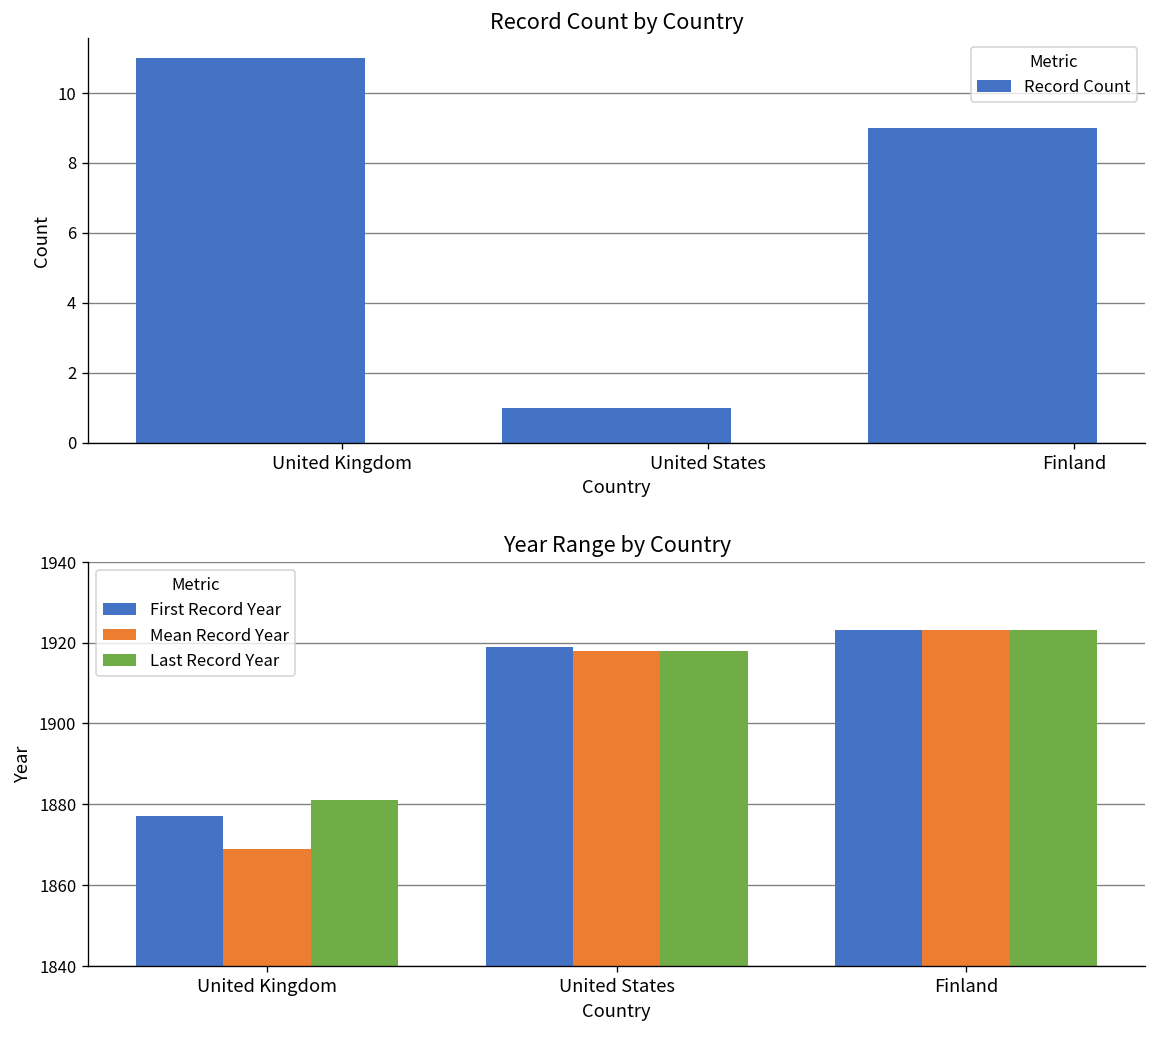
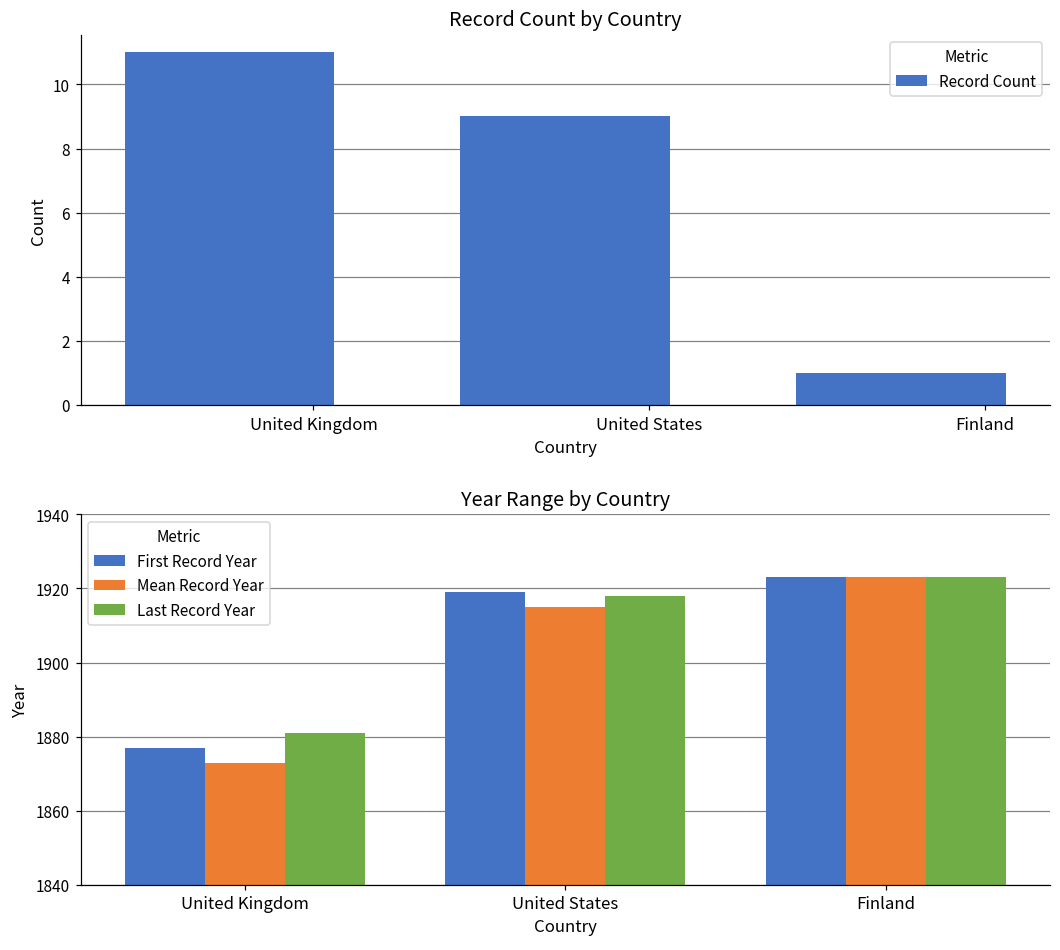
  {
    "Record Count by Country": {
      "United Kingdom": 11,
-     "United States": 1,
-     "Finland": 9
+     "United States": 9,
+     "Finland": 1
    },
    "Year Range by Country": {
      "First Record Year": {
        "United Kingdom": 1877,
        "United States": 1919,
        "Finland": 1923
      },
      "Mean Record Year": {
-       "United Kingdom": 1869,
-       "United States": 1918,
+       "United Kingdom": 1873,
+       "United States": 1915,
        "Finland": 1923
      },
      "Last Record Year": {
        "United Kingdom": 1881,
        "United States": 1918,
        "Finland": 1923
      }
    }
  }
